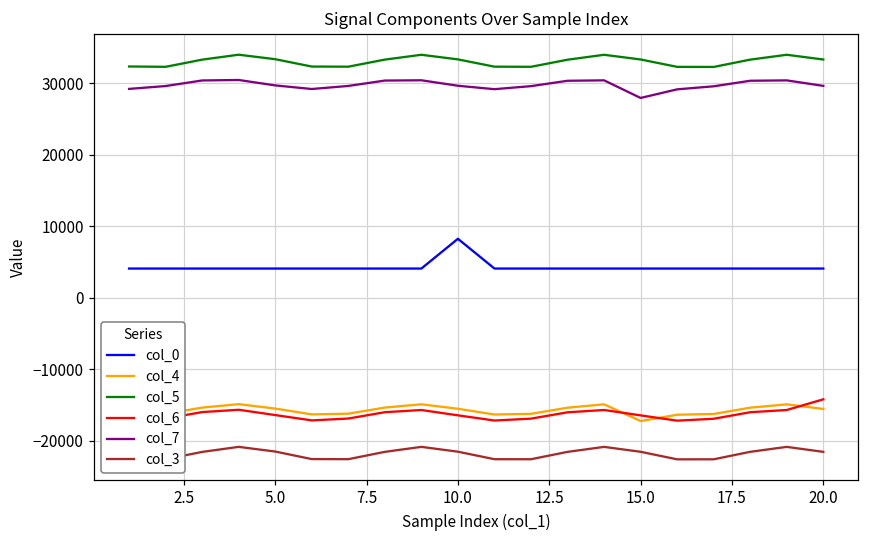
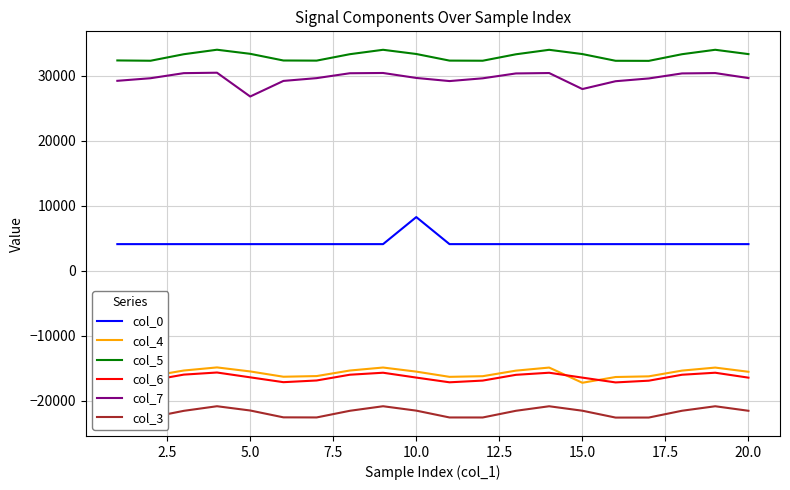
  {
    "col_0": {
      "5.0": 4000,
      "10.0": 8000,
      "15.0": 4000,
      "20.0": 4000
    },
    "col_4": {
      "5.0": -15000,
      "10.0": -16000,
      "15.0": -17000,
      "20.0": -16000
    },
    "col_5": {
      "5.0": 33000,
      "10.0": 33000,
      "15.0": 33000,
      "20.0": 33000
    },
    "col_6": {
      "5.0": -16000,
      "10.0": -16000,
      "15.0": -16000,
-     "20.0": -14000
+     "20.0": -16000
    },
    "col_7": {
-     "5.0": 30000,
+     "5.0": 27000,
      "10.0": 30000,
      "15.0": 28000,
      "20.0": 30000
    },
    "col_3": {
      "5.0": -22000,
      "10.0": -22000,
      "15.0": -22000,
      "20.0": -22000
    }
  }
